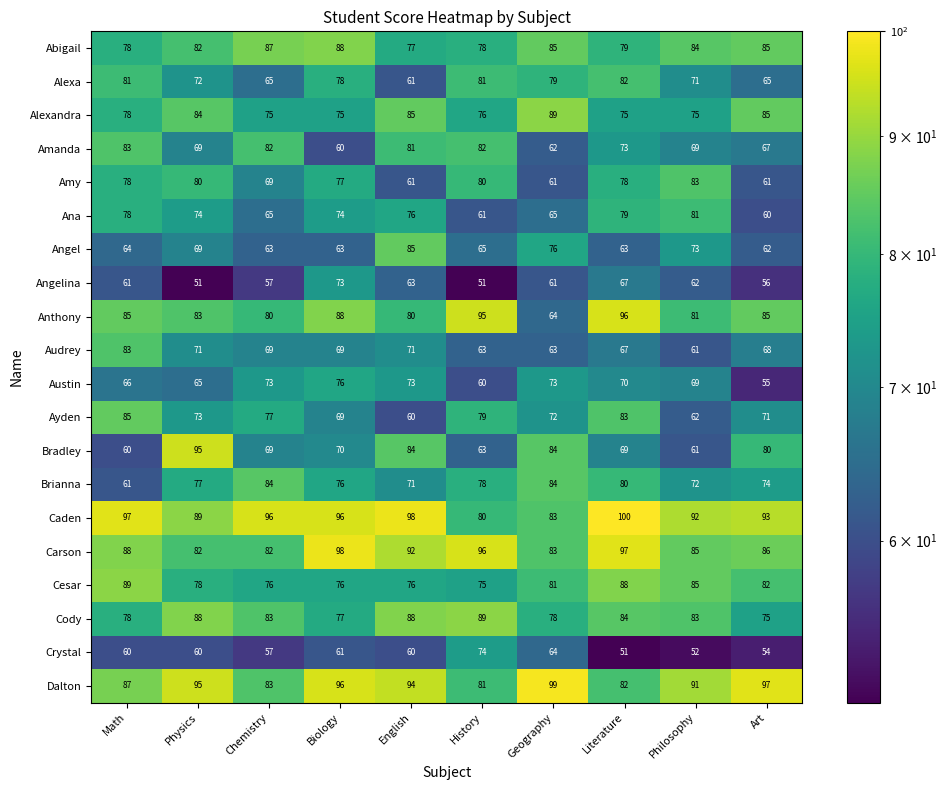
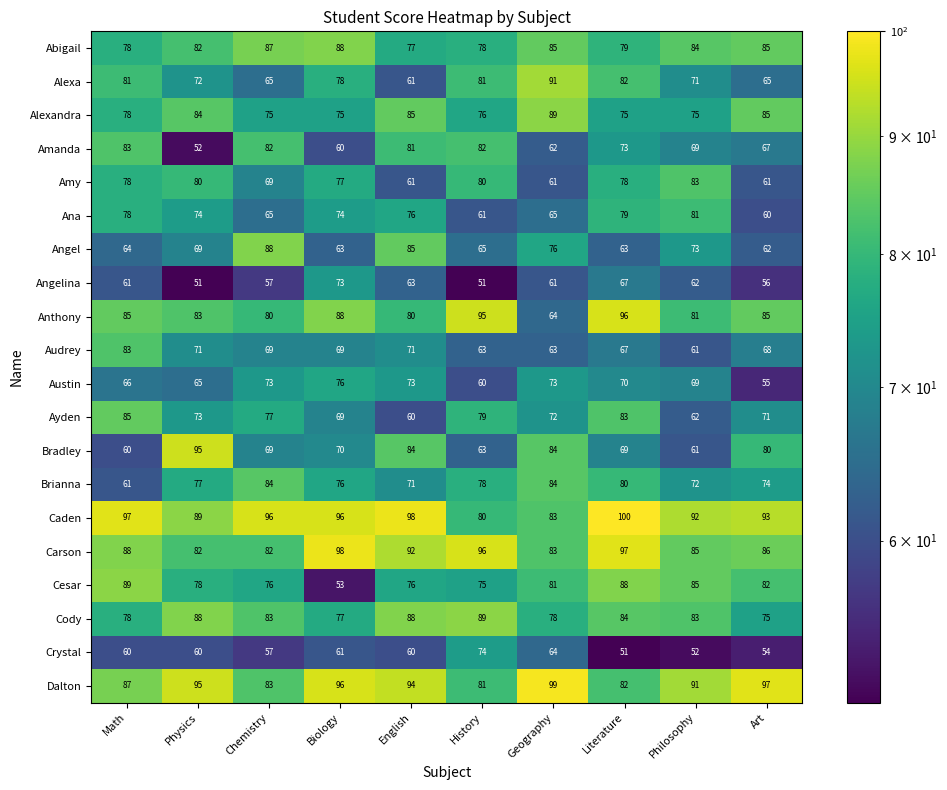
  {
    "Abigail": {
      "Math": 78,
      "Physics": 82,
      "Chemistry": 87,
      "Biology": 88,
      "English": 77,
      "History": 78,
      "Geography": 85,
      "Literature": 79,
      "Philosophy": 84,
      "Art": 85
    },
    "Alexa": {
      "Math": 81,
      "Physics": 72,
      "Chemistry": 65,
      "Biology": 78,
      "English": 61,
      "History": 81,
-     "Geography": 79,
+     "Geography": 91,
      "Literature": 82,
      "Philosophy": 71,
      "Art": 65
    },
    "Alexandra": {
      "Math": 78,
      "Physics": 84,
      "Chemistry": 75,
      "Biology": 75,
      "English": 85,
      "History": 76,
      "Geography": 89,
      "Literature": 75,
      "Philosophy": 75,
      "Art": 85
    },
    "Amanda": {
      "Math": 83,
-     "Physics": 69,
+     "Physics": 52,
      "Chemistry": 82,
      "Biology": 60,
      "English": 81,
      "History": 82,
      "Geography": 62,
      "Literature": 73,
      "Philosophy": 69,
      "Art": 67
    },
    "Amy": {
      "Math": 78,
      "Physics": 80,
      "Chemistry": 69,
      "Biology": 77,
      "English": 61,
      "History": 80,
      "Geography": 61,
      "Literature": 78,
      "Philosophy": 83,
      "Art": 61
    },
    "Ana": {
      "Math": 78,
      "Physics": 74,
      "Chemistry": 65,
      "Biology": 74,
      "English": 76,
      "History": 61,
      "Geography": 65,
      "Literature": 79,
      "Philosophy": 81,
      "Art": 60
    },
    "Angel": {
      "Math": 64,
      "Physics": 69,
-     "Chemistry": 63,
+     "Chemistry": 88,
      "Biology": 63,
      "English": 85,
      "History": 65,
      "Geography": 76,
      "Literature": 63,
      "Philosophy": 73,
      "Art": 62
    },
    "Angelina": {
      "Math": 61,
      "Physics": 51,
      "Chemistry": 57,
      "Biology": 73,
      "English": 63,
      "History": 51,
      "Geography": 61,
      "Literature": 67,
      "Philosophy": 62,
      "Art": 56
    },
    "Anthony": {
      "Math": 85,
      "Physics": 83,
      "Chemistry": 80,
      "Biology": 88,
      "English": 80,
      "History": 95,
      "Geography": 64,
      "Literature": 96,
      "Philosophy": 81,
      "Art": 85
    },
    "Audrey": {
      "Math": 83,
      "Physics": 71,
      "Chemistry": 69,
      "Biology": 69,
      "English": 71,
      "History": 63,
      "Geography": 63,
      "Literature": 67,
      "Philosophy": 61,
      "Art": 68
    },
    "Austin": {
      "Math": 66,
      "Physics": 65,
      "Chemistry": 73,
      "Biology": 76,
      "English": 73,
      "History": 60,
      "Geography": 73,
      "Literature": 70,
      "Philosophy": 69,
      "Art": 55
    },
    "Ayden": {
      "Math": 85,
      "Physics": 73,
      "Chemistry": 77,
      "Biology": 69,
      "English": 60,
      "History": 79,
      "Geography": 72,
      "Literature": 83,
      "Philosophy": 62,
      "Art": 71
    },
    "Bradley": {
      "Math": 60,
      "Physics": 95,
      "Chemistry": 69,
      "Biology": 70,
      "English": 84,
      "History": 63,
      "Geography": 84,
      "Literature": 69,
      "Philosophy": 61,
      "Art": 80
    },
    "Brianna": {
      "Math": 61,
      "Physics": 77,
      "Chemistry": 84,
      "Biology": 76,
      "English": 71,
      "History": 78,
      "Geography": 84,
      "Literature": 80,
      "Philosophy": 72,
      "Art": 74
    },
    "Caden": {
      "Math": 97,
      "Physics": 89,
      "Chemistry": 96,
      "Biology": 96,
      "English": 98,
      "History": 80,
      "Geography": 83,
      "Literature": 100,
      "Philosophy": 92,
      "Art": 93
    },
    "Carson": {
      "Math": 88,
      "Physics": 82,
      "Chemistry": 82,
      "Biology": 98,
      "English": 92,
      "History": 96,
      "Geography": 83,
      "Literature": 97,
      "Philosophy": 85,
      "Art": 86
    },
    "Cesar": {
      "Math": 89,
      "Physics": 78,
      "Chemistry": 76,
-     "Biology": 76,
+     "Biology": 53,
      "English": 76,
      "History": 75,
      "Geography": 81,
      "Literature": 88,
      "Philosophy": 85,
      "Art": 82
    },
    "Cody": {
      "Math": 78,
      "Physics": 88,
      "Chemistry": 83,
      "Biology": 77,
      "English": 88,
      "History": 89,
      "Geography": 78,
      "Literature": 84,
      "Philosophy": 83,
      "Art": 75
    },
    "Crystal": {
      "Math": 60,
      "Physics": 60,
      "Chemistry": 57,
      "Biology": 61,
      "English": 60,
      "History": 74,
      "Geography": 64,
      "Literature": 51,
      "Philosophy": 52,
      "Art": 54
    },
    "Dalton": {
      "Math": 87,
      "Physics": 95,
      "Chemistry": 83,
      "Biology": 96,
      "English": 94,
      "History": 81,
      "Geography": 99,
      "Literature": 82,
      "Philosophy": 91,
      "Art": 97
    }
  }
